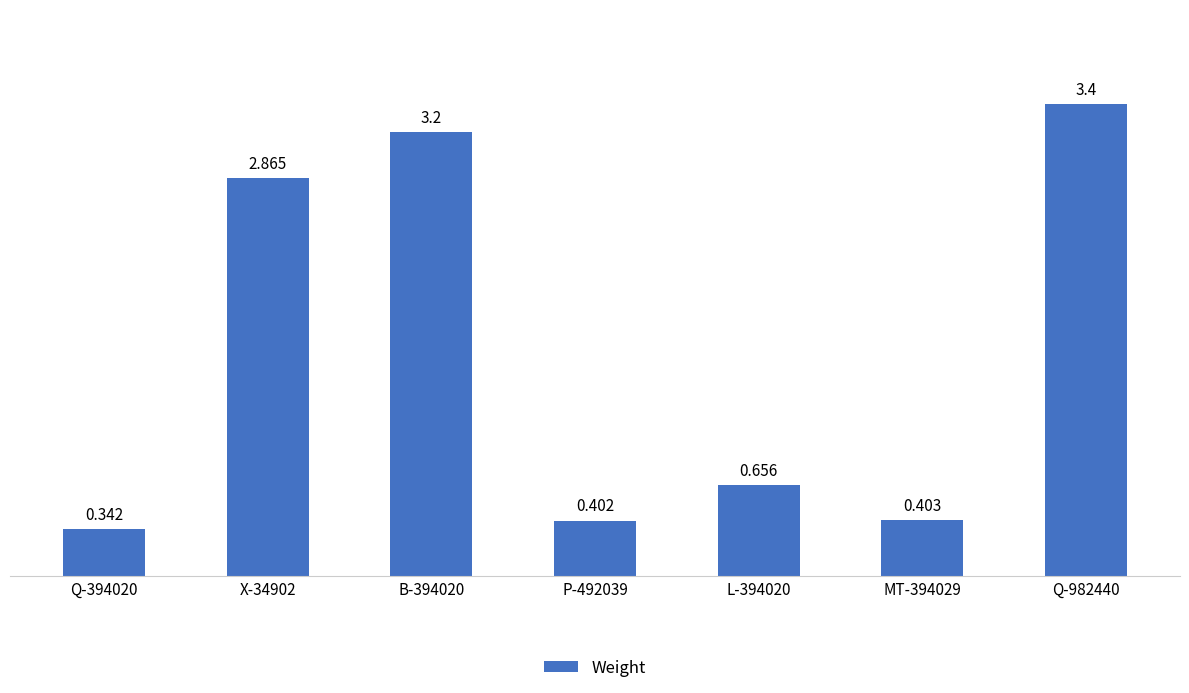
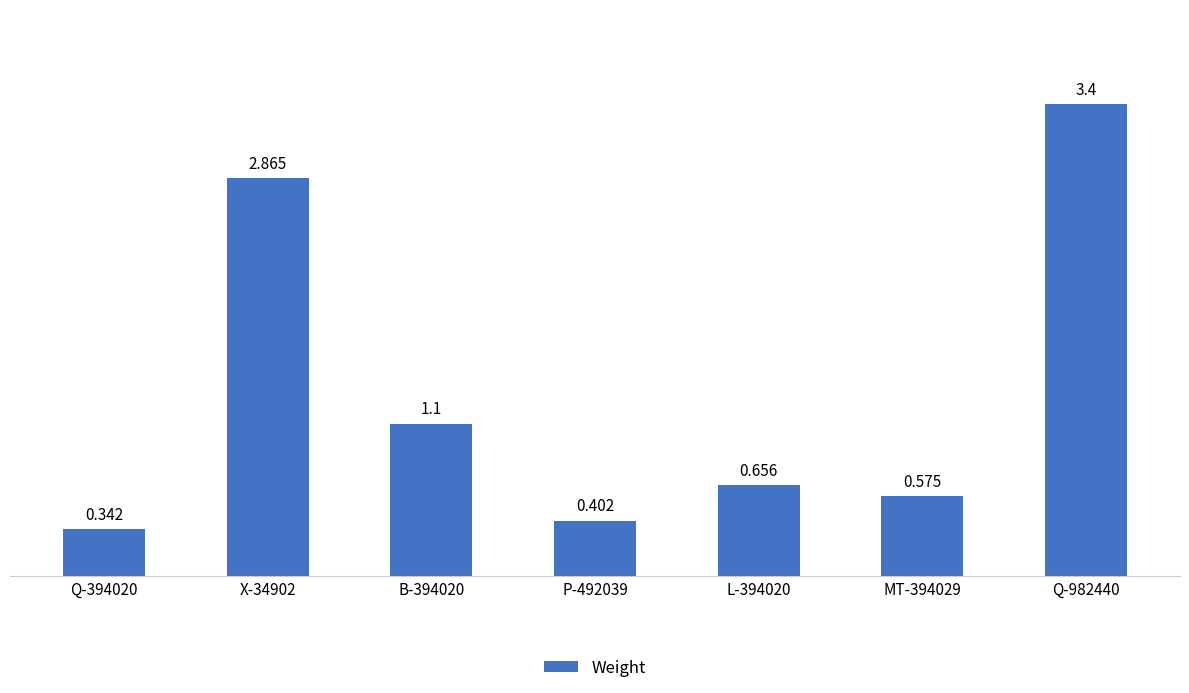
  {
    "Q-394020": 0.342,
    "X-34902": 2.865,
-   "B-394020": 3.2,
+   "B-394020": 1.1,
    "P-492039": 0.402,
    "L-394020": 0.656,
-   "MT-394029": 0.403,
+   "MT-394029": 0.575,
    "Q-982440": 3.4
  }
